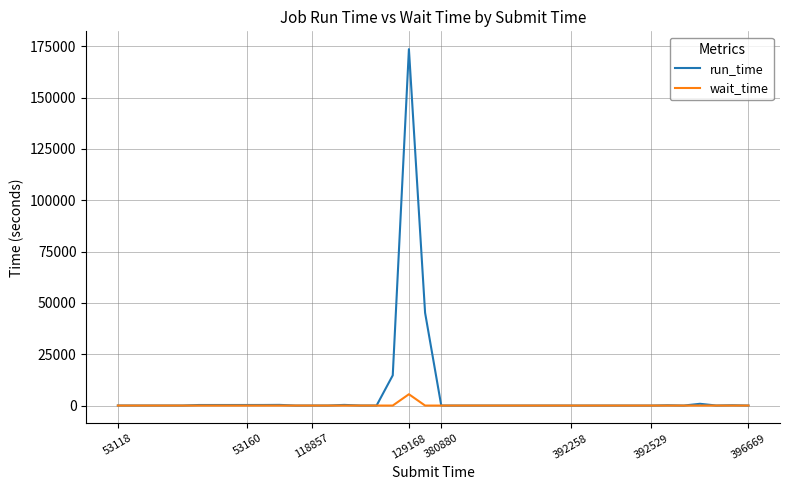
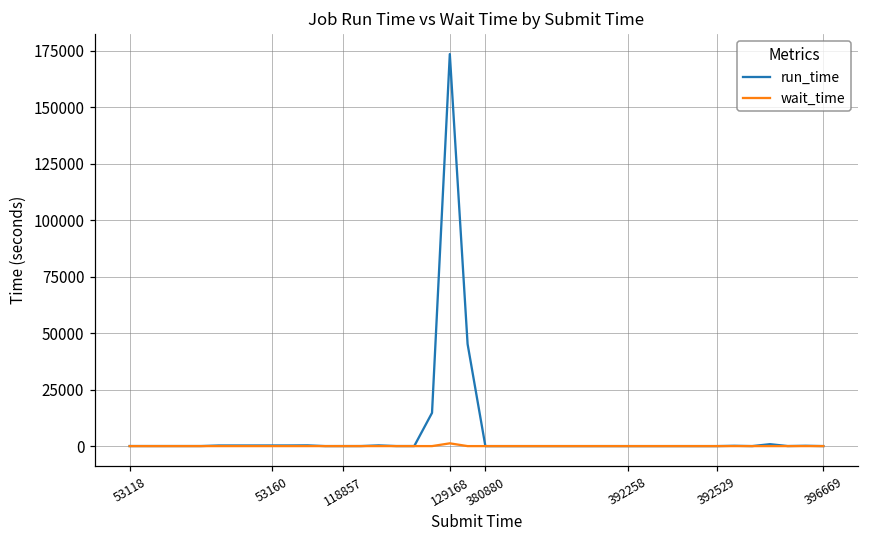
  {
    "run_time": {
      "129168": 174000
    },
    "wait_time": {
-     "129168": 6000
+     "129168": 1000
    }
  }
